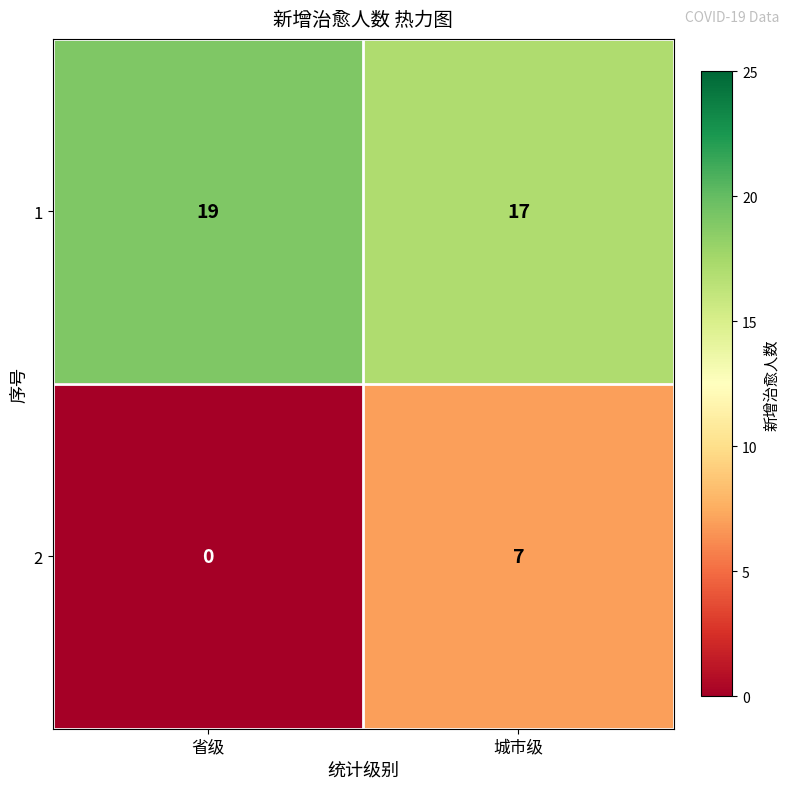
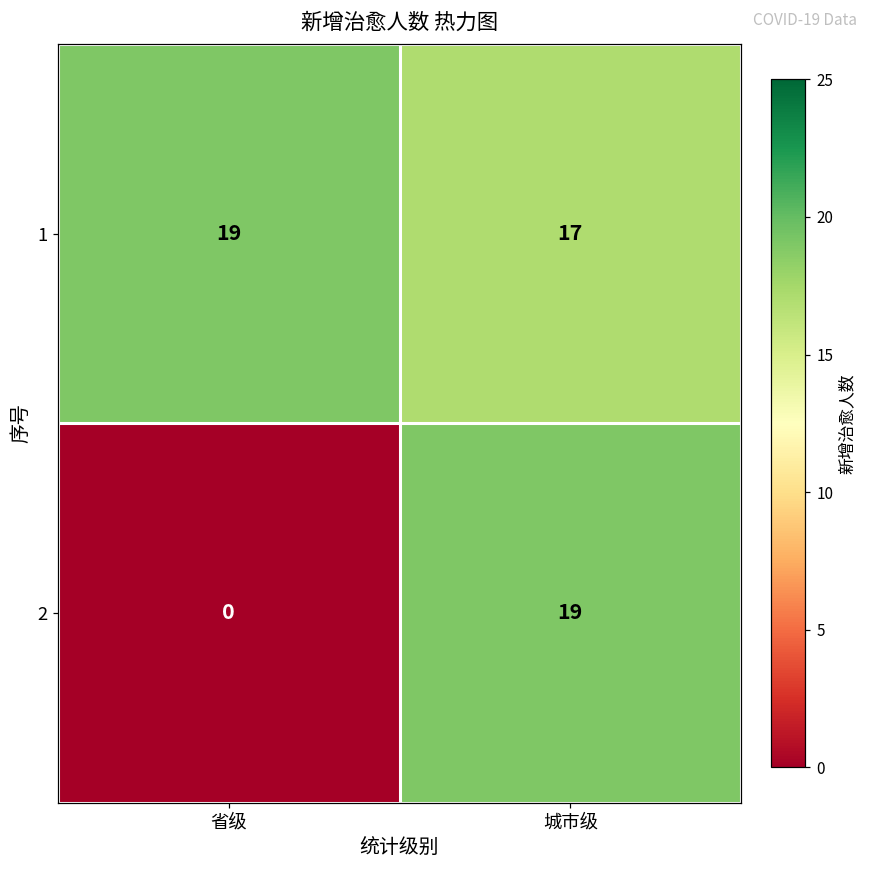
  {
    "1": {
      "省级": 19,
      "城市级": 17
    },
    "2": {
      "省级": 0,
-     "城市级": 7
+     "城市级": 19
    }
  }
